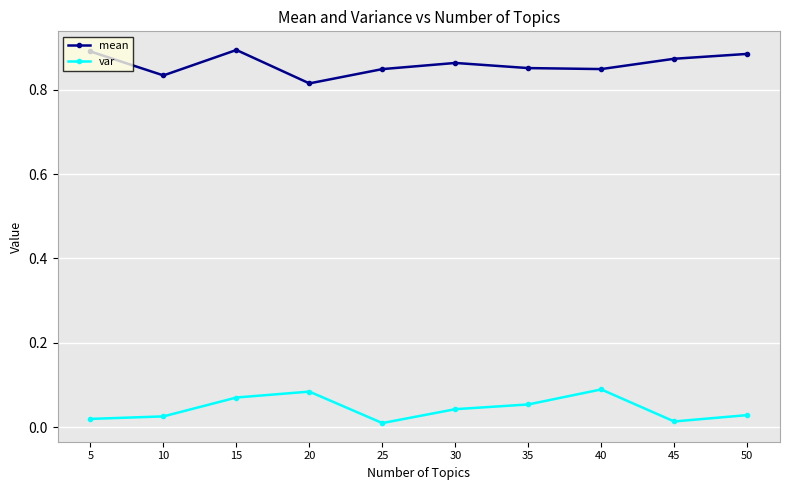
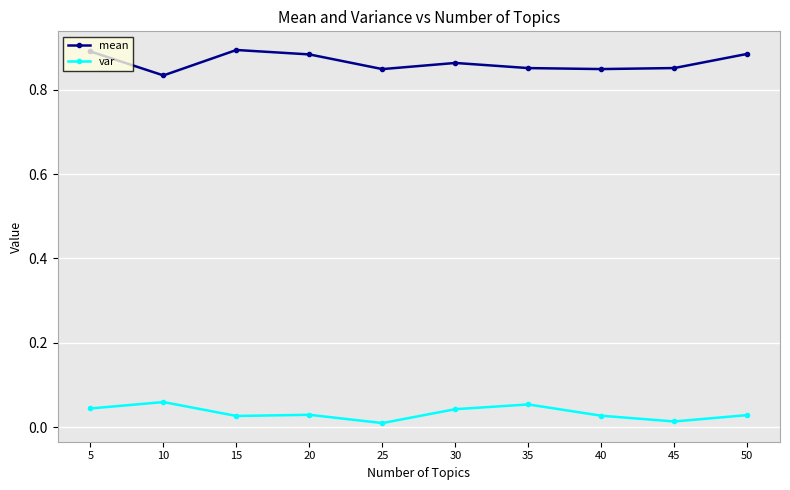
  {
    "mean": {
      "10": 0.83,
      "15": 0.89,
-     "20": 0.82,
+     "20": 0.88,
      "25": 0.85,
      "30": 0.86,
      "35": 0.85,
      "40": 0.85,
-     "45": 0.87,
+     "45": 0.85,
      "50": 0.89
    },
    "var": {
-     "5": 0.02,
-     "10": 0.03,
-     "15": 0.07,
-     "20": 0.08,
+     "5": 0.04,
+     "10": 0.06,
+     "15": 0.03,
+     "20": 0.03,
      "25": 0.01,
      "30": 0.04,
      "35": 0.05,
-     "40": 0.09,
+     "40": 0.03,
      "45": 0.01,
      "50": 0.03
    }
  }
